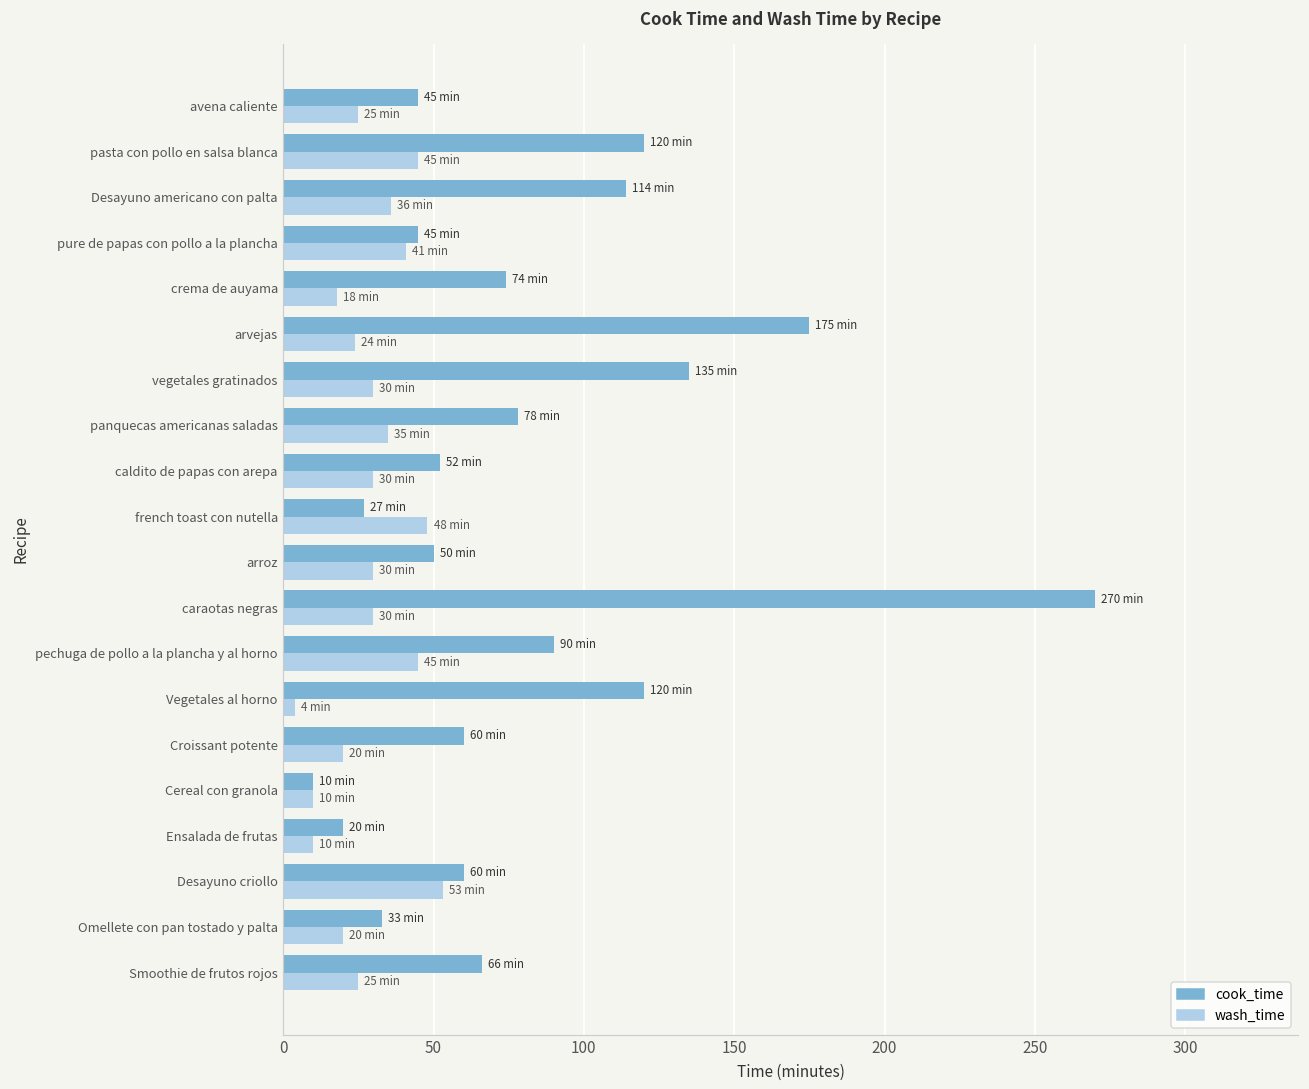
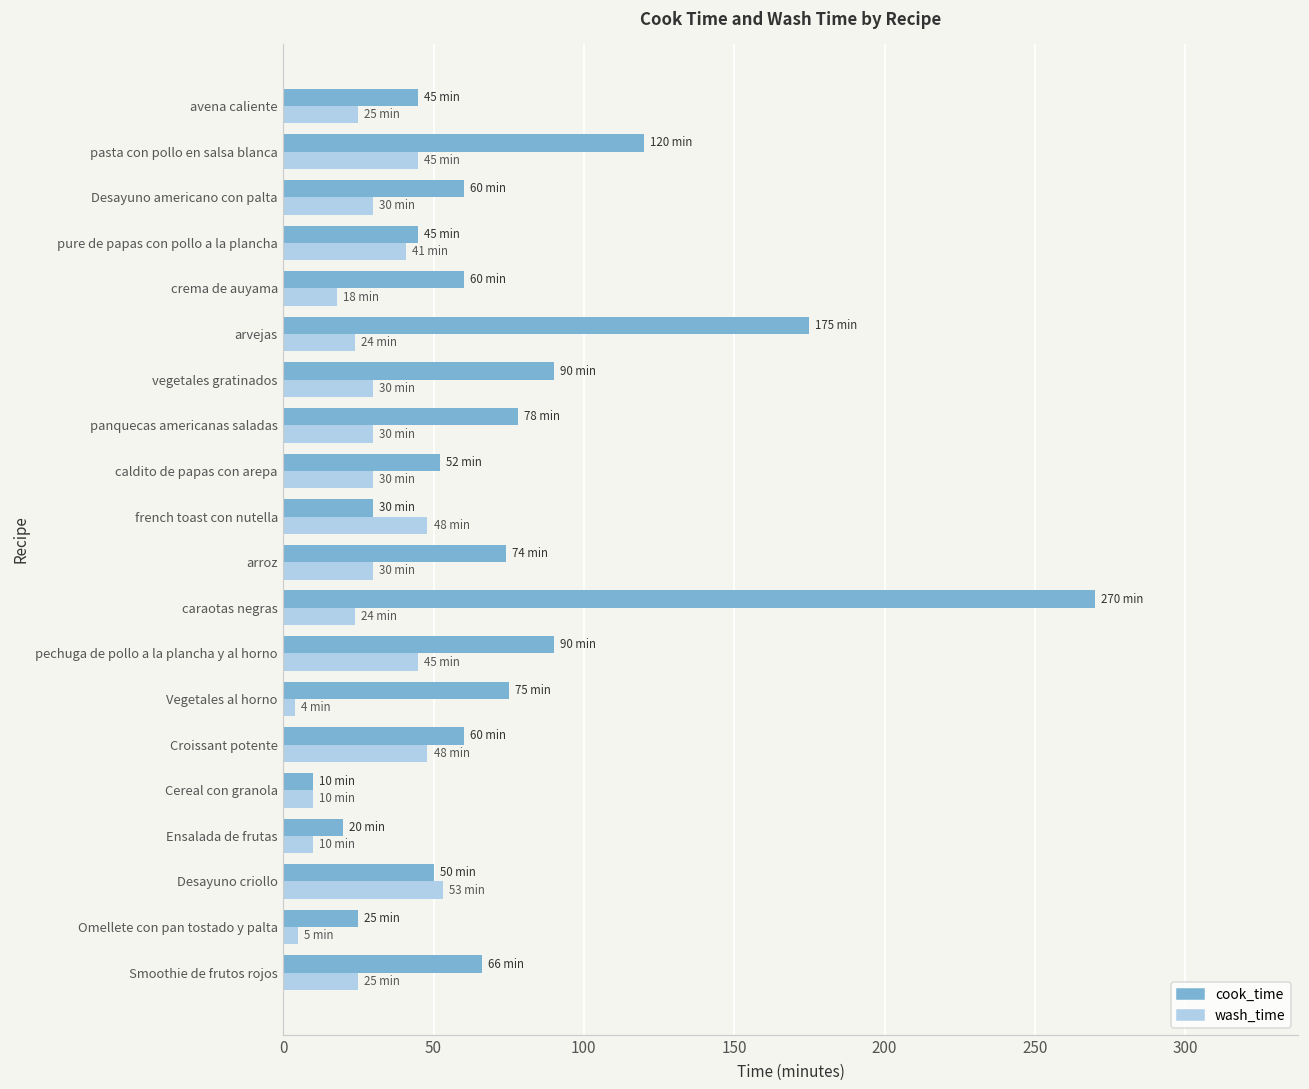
  {
    "cook_time": {
      "avena caliente": 45,
      "pasta con pollo en salsa blanca": 120,
-     "Desayuno americano con palta": 114,
+     "Desayuno americano con palta": 60,
      "pure de papas con pollo a la plancha": 45,
-     "crema de auyama": 74,
+     "crema de auyama": 60,
      "arvejas": 175,
-     "vegetales gratinados": 135,
+     "vegetales gratinados": 90,
      "panquecas americanas saladas": 78,
      "caldito de papas con arepa": 52,
-     "french toast con nutella": 27,
-     "arroz": 50,
+     "french toast con nutella": 30,
+     "arroz": 74,
      "caraotas negras": 270,
      "pechuga de pollo a la plancha y al horno": 90,
-     "Vegetales al horno": 120,
+     "Vegetales al horno": 75,
      "Croissant potente": 60,
      "Cereal con granola": 10,
      "Ensalada de frutas": 20,
-     "Desayuno criollo": 60,
-     "Omellete con pan tostado y palta": 33,
+     "Desayuno criollo": 50,
+     "Omellete con pan tostado y palta": 25,
      "Smoothie de frutos rojos": 66
    },
    "wash_time": {
      "avena caliente": 25,
      "pasta con pollo en salsa blanca": 45,
-     "Desayuno americano con palta": 36,
+     "Desayuno americano con palta": 30,
      "pure de papas con pollo a la plancha": 41,
      "crema de auyama": 18,
      "arvejas": 24,
      "vegetales gratinados": 30,
-     "panquecas americanas saladas": 35,
+     "panquecas americanas saladas": 30,
      "caldito de papas con arepa": 30,
      "french toast con nutella": 48,
      "arroz": 30,
-     "caraotas negras": 30,
+     "caraotas negras": 24,
      "pechuga de pollo a la plancha y al horno": 45,
      "Vegetales al horno": 4,
-     "Croissant potente": 20,
+     "Croissant potente": 48,
      "Cereal con granola": 10,
      "Ensalada de frutas": 10,
      "Desayuno criollo": 53,
-     "Omellete con pan tostado y palta": 20,
+     "Omellete con pan tostado y palta": 5,
      "Smoothie de frutos rojos": 25
    }
  }
